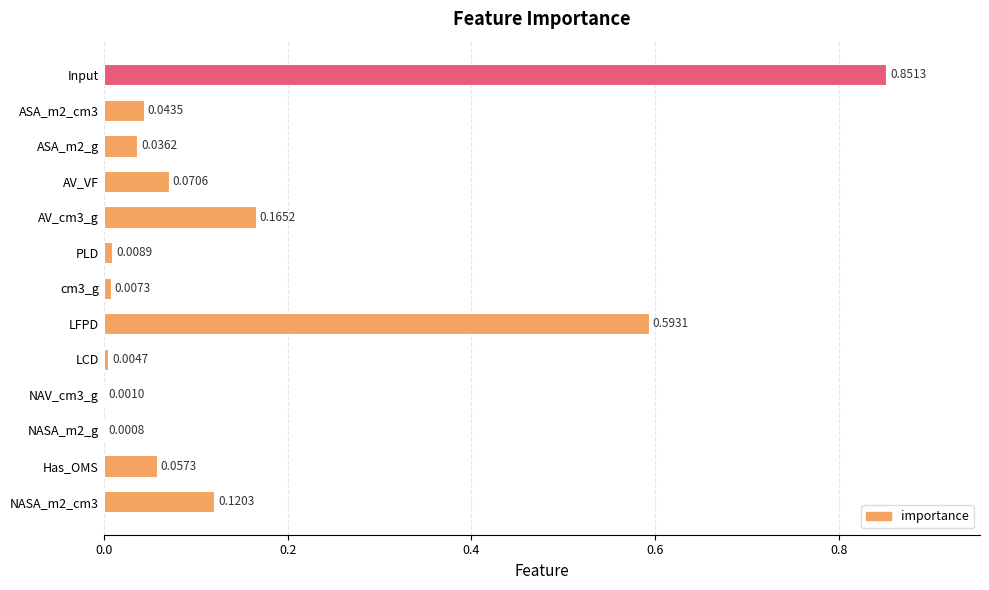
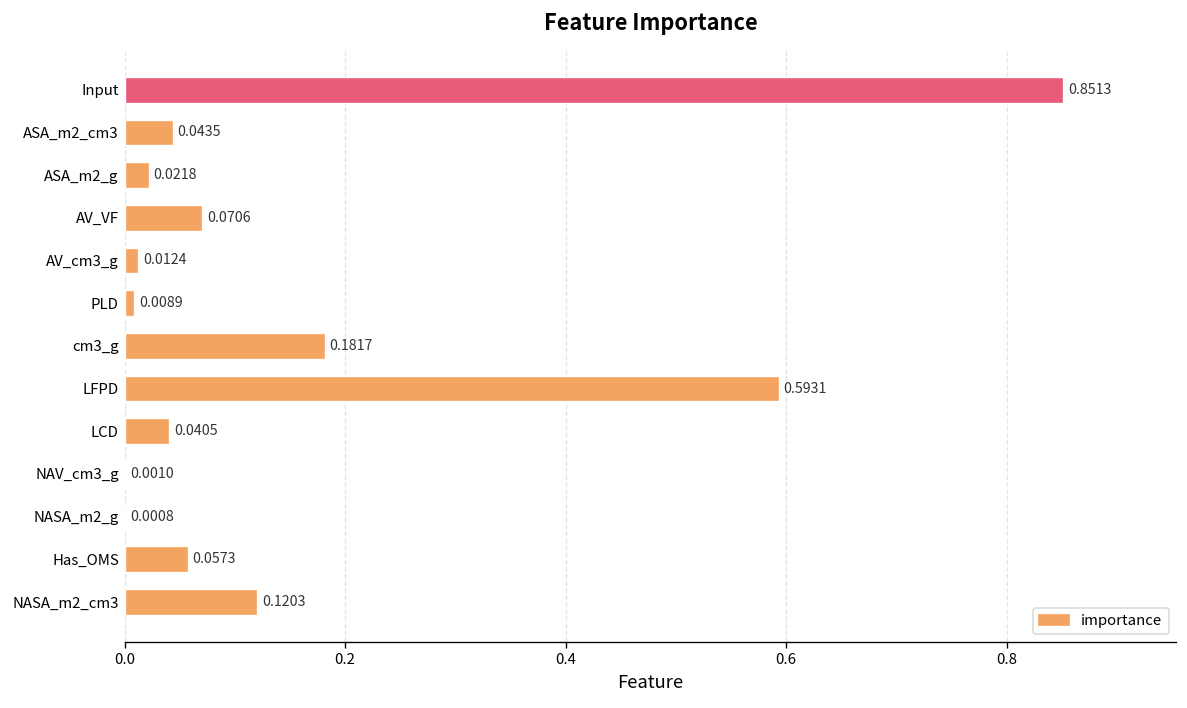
  {
    "Input": 0.8513,
    "ASA_m2_cm3": 0.0435,
-   "ASA_m2_g": 0.0362,
+   "ASA_m2_g": 0.0218,
    "AV_VF": 0.0706,
-   "AV_cm3_g": 0.1652,
+   "AV_cm3_g": 0.0124,
    "PLD": 0.0089,
-   "cm3_g": 0.0073,
+   "cm3_g": 0.1817,
    "LFPD": 0.5931,
-   "LCD": 0.0047,
+   "LCD": 0.0405,
    "NAV_cm3_g": 0.0010,
    "NASA_m2_g": 0.0008,
    "Has_OMS": 0.0573,
    "NASA_m2_cm3": 0.1203
  }
